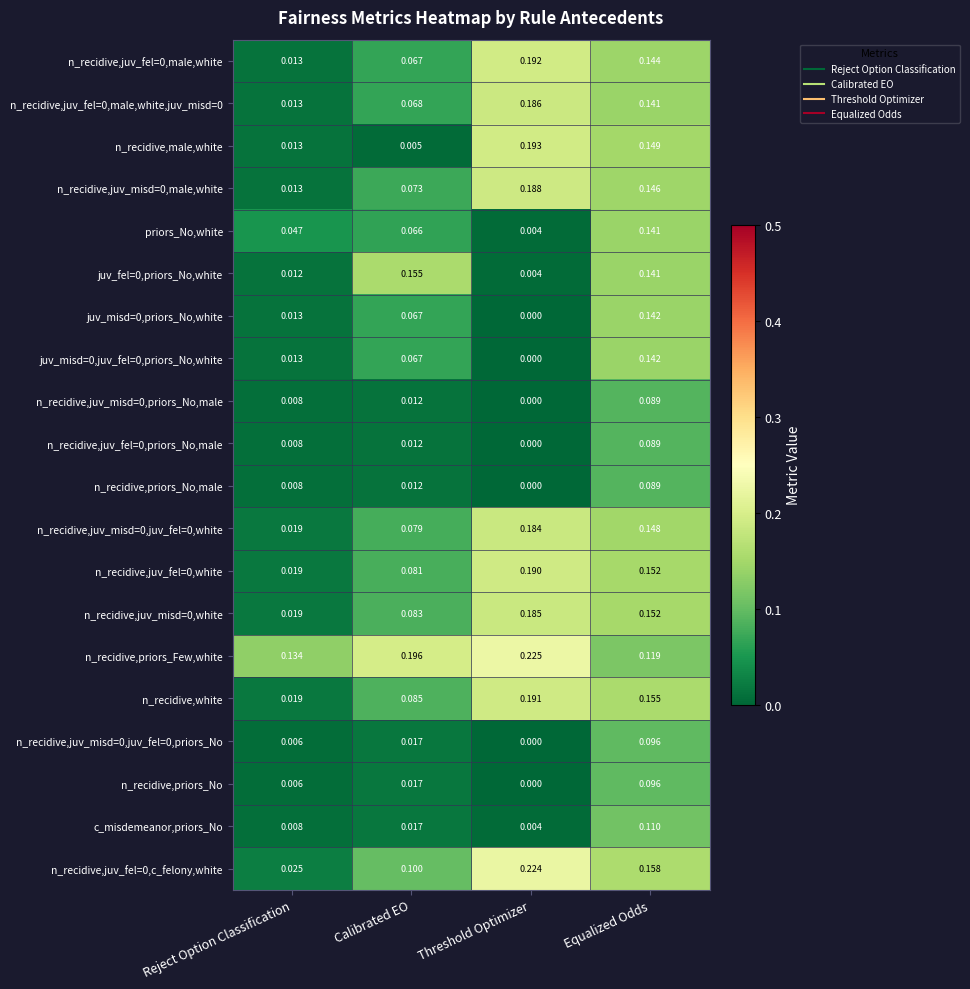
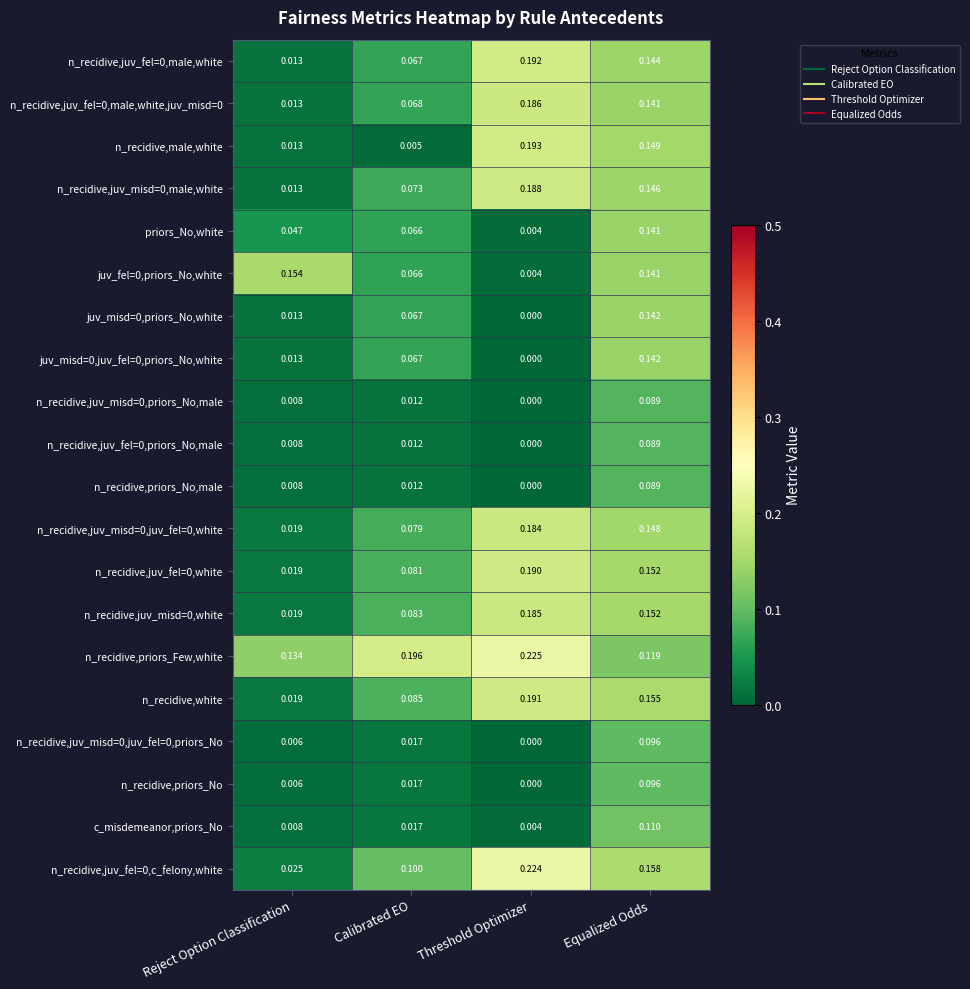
  {
    "n_recidive,juv_fel=0,male,white": {
      "Reject Option Classification": 0.013,
      "Calibrated EO": 0.067,
      "Threshold Optimizer": 0.192,
      "Equalized Odds": 0.144
    },
    "n_recidive,juv_fel=0,male,white,juv_misd=0": {
      "Reject Option Classification": 0.013,
      "Calibrated EO": 0.068,
      "Threshold Optimizer": 0.186,
      "Equalized Odds": 0.141
    },
    "n_recidive,male,white": {
      "Reject Option Classification": 0.013,
      "Calibrated EO": 0.005,
      "Threshold Optimizer": 0.193,
      "Equalized Odds": 0.149
    },
    "n_recidive,juv_misd=0,male,white": {
      "Reject Option Classification": 0.013,
      "Calibrated EO": 0.073,
      "Threshold Optimizer": 0.188,
      "Equalized Odds": 0.146
    },
    "priors_No,white": {
      "Reject Option Classification": 0.047,
      "Calibrated EO": 0.066,
      "Threshold Optimizer": 0.004,
      "Equalized Odds": 0.141
    },
    "juv_fel=0,priors_No,white": {
-     "Reject Option Classification": 0.012,
-     "Calibrated EO": 0.155,
+     "Reject Option Classification": 0.154,
+     "Calibrated EO": 0.066,
      "Threshold Optimizer": 0.004,
      "Equalized Odds": 0.141
    },
    "juv_misd=0,priors_No,white": {
      "Reject Option Classification": 0.013,
      "Calibrated EO": 0.067,
      "Threshold Optimizer": 0.000,
      "Equalized Odds": 0.142
    },
    "juv_misd=0,juv_fel=0,priors_No,white": {
      "Reject Option Classification": 0.013,
      "Calibrated EO": 0.067,
      "Threshold Optimizer": 0.000,
      "Equalized Odds": 0.142
    },
    "n_recidive,juv_misd=0,priors_No,male": {
      "Reject Option Classification": 0.008,
      "Calibrated EO": 0.012,
      "Threshold Optimizer": 0.000,
      "Equalized Odds": 0.089
    },
    "n_recidive,juv_fel=0,priors_No,male": {
      "Reject Option Classification": 0.008,
      "Calibrated EO": 0.012,
      "Threshold Optimizer": 0.000,
      "Equalized Odds": 0.089
    },
    "n_recidive,priors_No,male": {
      "Reject Option Classification": 0.008,
      "Calibrated EO": 0.012,
      "Threshold Optimizer": 0.000,
      "Equalized Odds": 0.089
    },
    "n_recidive,juv_misd=0,juv_fel=0,white": {
      "Reject Option Classification": 0.019,
      "Calibrated EO": 0.079,
      "Threshold Optimizer": 0.184,
      "Equalized Odds": 0.148
    },
    "n_recidive,juv_fel=0,white": {
      "Reject Option Classification": 0.019,
      "Calibrated EO": 0.081,
      "Threshold Optimizer": 0.190,
      "Equalized Odds": 0.152
    },
    "n_recidive,juv_misd=0,white": {
      "Reject Option Classification": 0.019,
      "Calibrated EO": 0.083,
      "Threshold Optimizer": 0.185,
      "Equalized Odds": 0.152
    },
    "n_recidive,priors_Few,white": {
      "Reject Option Classification": 0.134,
      "Calibrated EO": 0.196,
      "Threshold Optimizer": 0.225,
      "Equalized Odds": 0.119
    },
    "n_recidive,white": {
      "Reject Option Classification": 0.019,
      "Calibrated EO": 0.085,
      "Threshold Optimizer": 0.191,
      "Equalized Odds": 0.155
    },
    "n_recidive,juv_misd=0,juv_fel=0,priors_No": {
      "Reject Option Classification": 0.006,
      "Calibrated EO": 0.017,
      "Threshold Optimizer": 0.000,
      "Equalized Odds": 0.096
    },
    "n_recidive,priors_No": {
      "Reject Option Classification": 0.006,
      "Calibrated EO": 0.017,
      "Threshold Optimizer": 0.000,
      "Equalized Odds": 0.096
    },
    "c_misdemeanor,priors_No": {
      "Reject Option Classification": 0.008,
      "Calibrated EO": 0.017,
      "Threshold Optimizer": 0.004,
      "Equalized Odds": 0.110
    },
    "n_recidive,juv_fel=0,c_felony,white": {
      "Reject Option Classification": 0.025,
      "Calibrated EO": 0.100,
      "Threshold Optimizer": 0.224,
      "Equalized Odds": 0.158
    }
  }
